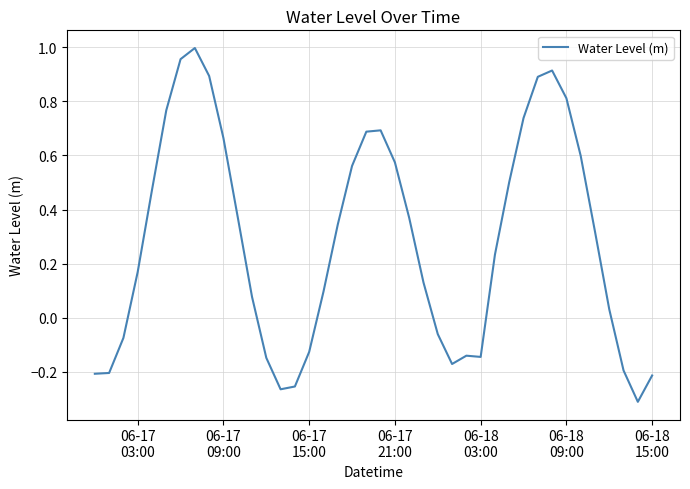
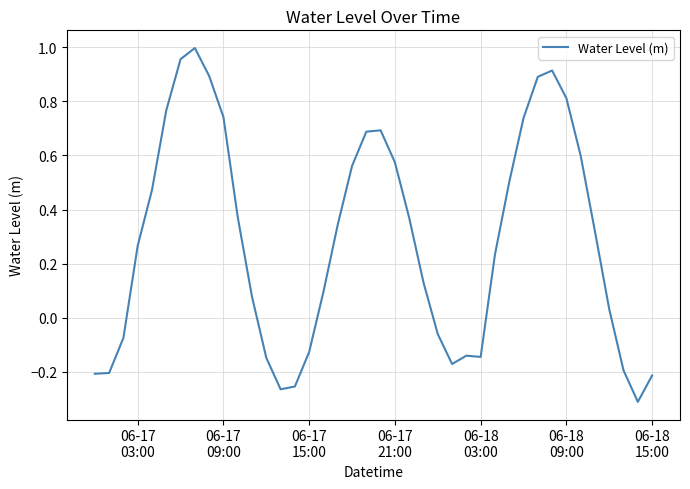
  {
-   "06-17 03:00": 0.17,
-   "06-17 09:00": 0.66,
+   "06-17 03:00": 0.27,
+   "06-17 09:00": 0.74,
    "06-17 15:00": -0.13,
    "06-17 21:00": 0.57,
    "06-18 03:00": -0.15,
    "06-18 09:00": 0.81,
    "06-18 15:00": -0.21
  }
